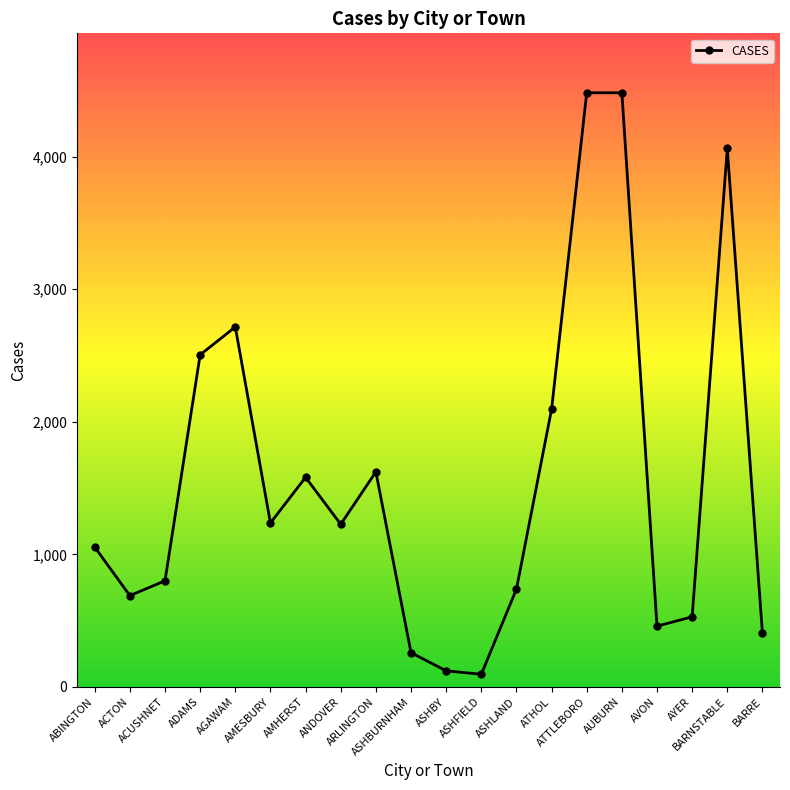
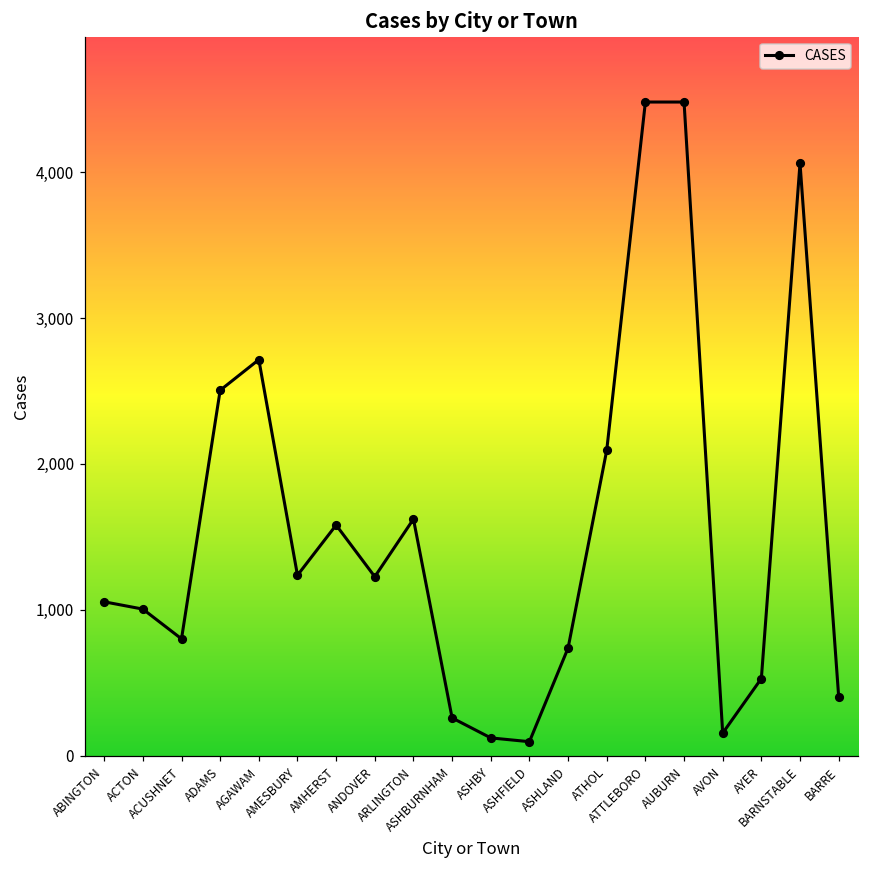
  {
    "ABINGTON": "1,060",
-   "ACTON": "690",
+   "ACTON": "1,010",
    "ACUSHNET": "800",
    "ADAMS": "2,510",
    "AGAWAM": "2,720",
    "AMESBURY": "1,240",
    "AMHERST": "1,580",
    "ANDOVER": "1,230",
    "ARLINGTON": "1,620",
    "ASHBURNHAM": "260",
    "ASHBY": "120",
    "ASHFIELD": "100",
    "ASHLAND": "740",
    "ATHOL": "2,090",
    "ATTLEBORO": "4,480",
    "AUBURN": "4,480",
-   "AVON": "460",
+   "AVON": "160",
    "AYER": "530",
    "BARNSTABLE": "4,060",
    "BARRE": "410"
  }
